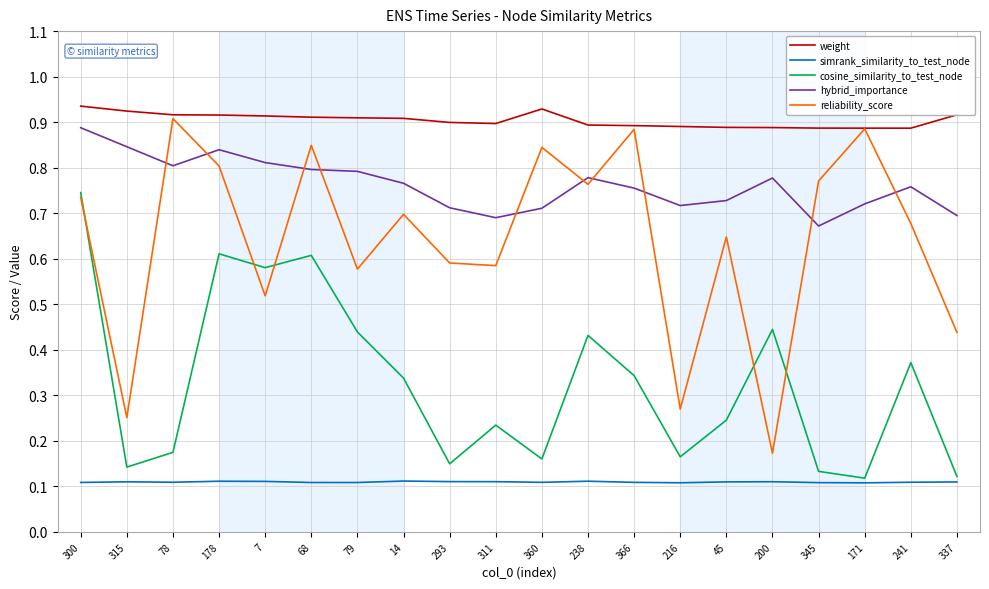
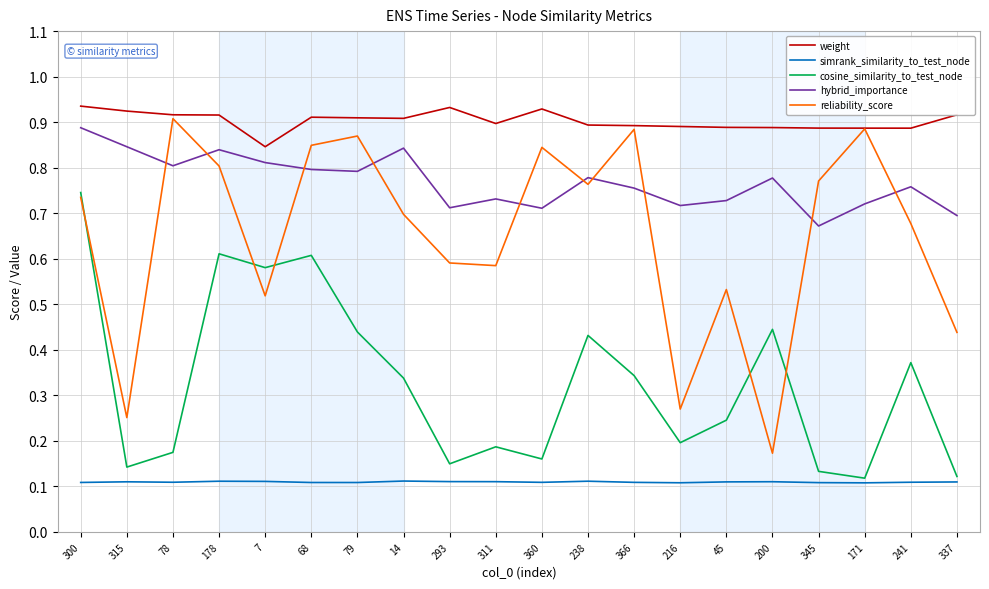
  {
    "weight": {
      "300": 0.94,
      "315": 0.92,
      "78": 0.92,
      "178": 0.92,
-     "7": 0.91,
+     "7": 0.85,
      "68": 0.91,
      "79": 0.91,
      "14": 0.91,
-     "293": 0.90,
+     "293": 0.93,
      "311": 0.90,
      "360": 0.93,
      "238": 0.89,
      "366": 0.89,
      "216": 0.89,
      "45": 0.89,
      "200": 0.89,
      "345": 0.89,
      "241": 0.89
    },
    "simrank_similarity_to_test_node": {
      "300": 0.11,
      "315": 0.11,
      "78": 0.11,
      "178": 0.11,
      "7": 0.11,
      "68": 0.11,
      "79": 0.11,
      "14": 0.11,
      "293": 0.11,
      "311": 0.11,
      "360": 0.11,
      "238": 0.11,
      "366": 0.11,
      "216": 0.11,
      "45": 0.11,
      "200": 0.11,
      "345": 0.11,
      "171": 0.11,
      "241": 0.11,
      "337": 0.11
    },
    "cosine_similarity_to_test_node": {
      "300": 0.75,
      "315": 0.14,
      "78": 0.17,
      "178": 0.61,
      "7": 0.58,
      "68": 0.61,
      "79": 0.44,
      "14": 0.34,
      "293": 0.15,
-     "311": 0.23,
+     "311": 0.19,
      "360": 0.16,
      "238": 0.43,
      "366": 0.34,
-     "216": 0.17,
+     "216": 0.20,
      "45": 0.25,
      "200": 0.44,
      "345": 0.13,
      "171": 0.12,
      "241": 0.37,
      "337": 0.12
    },
    "hybrid_importance": {
      "300": 0.89,
      "315": 0.85,
      "78": 0.80,
      "178": 0.84,
      "7": 0.81,
      "68": 0.80,
      "79": 0.79,
-     "14": 0.77,
+     "14": 0.84,
      "293": 0.71,
-     "311": 0.69,
+     "311": 0.73,
      "360": 0.71,
      "238": 0.78,
      "366": 0.76,
      "216": 0.72,
      "45": 0.73,
      "200": 0.78,
      "345": 0.67,
      "171": 0.72,
      "241": 0.76,
      "337": 0.70
    },
    "reliability_score": {
      "300": 0.73,
      "315": 0.25,
      "78": 0.91,
      "178": 0.80,
      "7": 0.52,
      "68": 0.85,
-     "79": 0.58,
+     "79": 0.87,
      "14": 0.70,
      "293": 0.59,
      "311": 0.58,
      "360": 0.84,
      "238": 0.76,
      "366": 0.88,
      "216": 0.27,
-     "45": 0.65,
+     "45": 0.53,
      "200": 0.17,
      "345": 0.77,
      "241": 0.68,
      "337": 0.44
    }
  }
